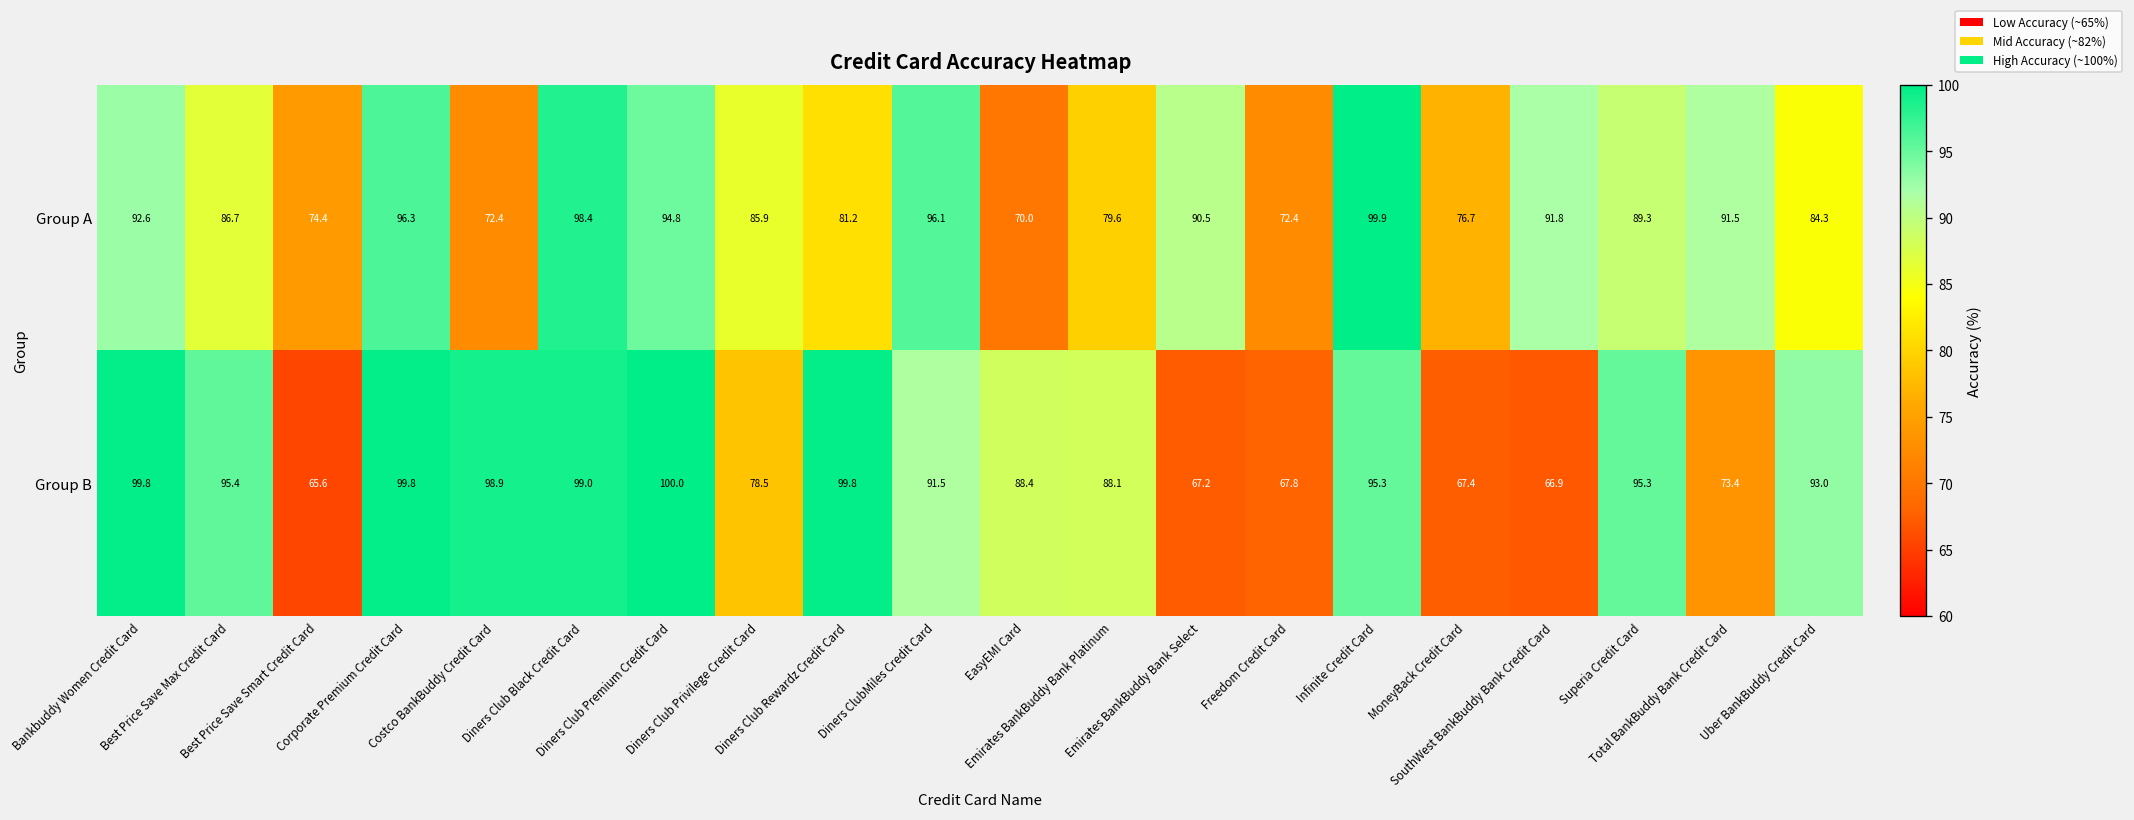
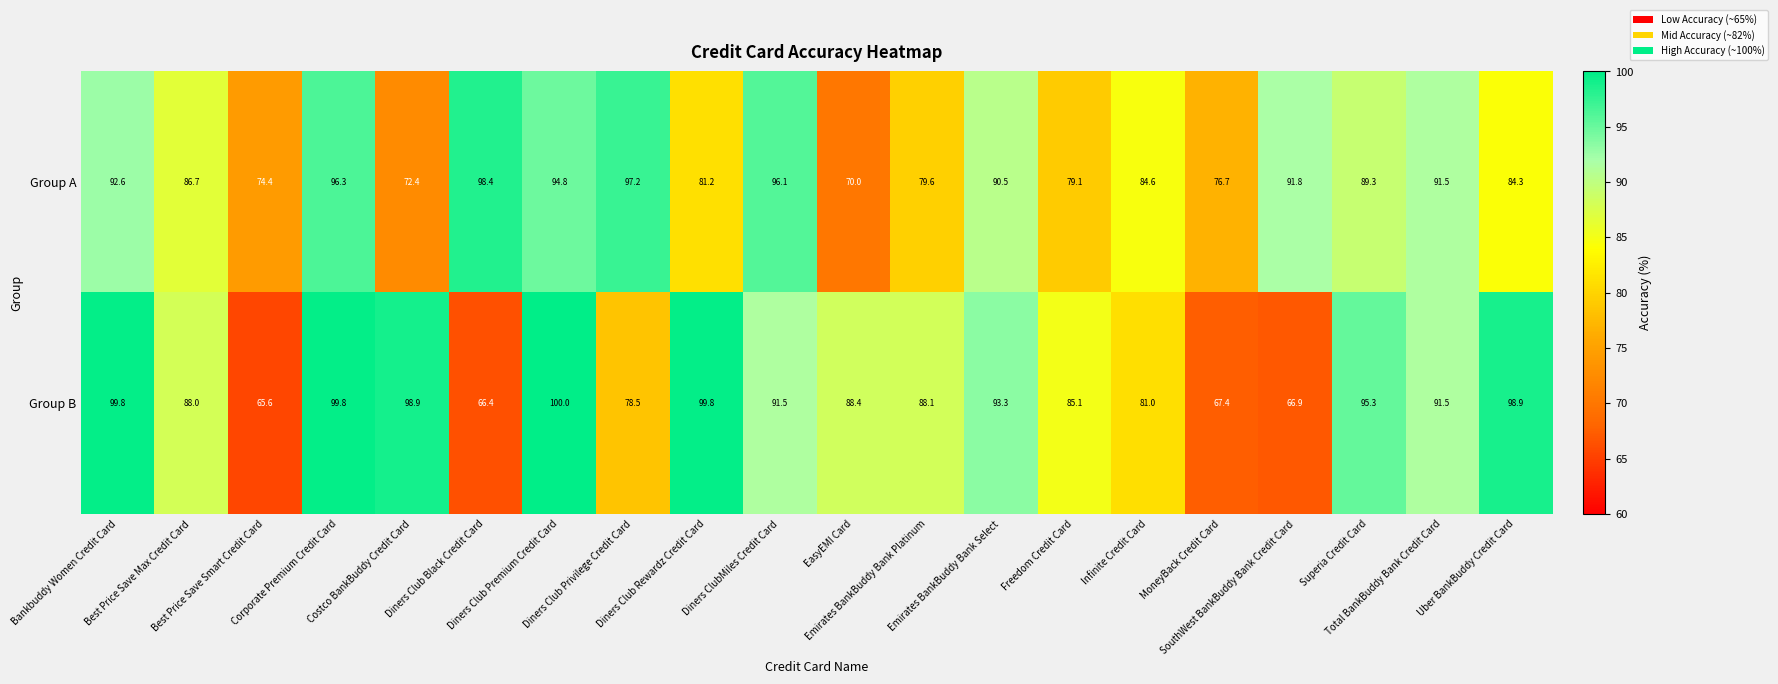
  {
    "Group A": {
      "Bankbuddy Women Credit Card": 92.6,
      "Best Price Save Max Credit Card": 86.7,
      "Best Price Save Smart Credit Card": 74.4,
      "Corporate Premium Credit Card": 96.3,
      "Costco BankBuddy Credit Card": 72.4,
      "Diners Club Black Credit Card": 98.4,
      "Diners Club Premium Credit Card": 94.8,
-     "Diners Club Privilege Credit Card": 85.9,
+     "Diners Club Privilege Credit Card": 97.2,
      "Diners Club Rewardz Credit Card": 81.2,
      "Diners ClubMiles Credit Card": 96.1,
      "EasyEMI Card": 70.0,
      "Emirates BankBuddy Bank Platinum": 79.6,
      "Emirates BankBuddy Bank Select": 90.5,
-     "Freedom Credit Card": 72.4,
-     "Infinite Credit Card": 99.9,
+     "Freedom Credit Card": 79.1,
+     "Infinite Credit Card": 84.6,
      "MoneyBack Credit Card": 76.7,
      "SouthWest BankBuddy Bank Credit Card": 91.8,
      "Superia Credit Card": 89.3,
      "Total BankBuddy Bank Credit Card": 91.5,
      "Uber BankBuddy Credit Card": 84.3
    },
    "Group B": {
      "Bankbuddy Women Credit Card": 99.8,
-     "Best Price Save Max Credit Card": 95.4,
+     "Best Price Save Max Credit Card": 88.0,
      "Best Price Save Smart Credit Card": 65.6,
      "Corporate Premium Credit Card": 99.8,
      "Costco BankBuddy Credit Card": 98.9,
-     "Diners Club Black Credit Card": 99.0,
+     "Diners Club Black Credit Card": 66.4,
      "Diners Club Premium Credit Card": 100.0,
      "Diners Club Privilege Credit Card": 78.5,
      "Diners Club Rewardz Credit Card": 99.8,
      "Diners ClubMiles Credit Card": 91.5,
      "EasyEMI Card": 88.4,
      "Emirates BankBuddy Bank Platinum": 88.1,
-     "Emirates BankBuddy Bank Select": 67.2,
-     "Freedom Credit Card": 67.8,
-     "Infinite Credit Card": 95.3,
+     "Emirates BankBuddy Bank Select": 93.3,
+     "Freedom Credit Card": 85.1,
+     "Infinite Credit Card": 81.0,
      "MoneyBack Credit Card": 67.4,
      "SouthWest BankBuddy Bank Credit Card": 66.9,
      "Superia Credit Card": 95.3,
-     "Total BankBuddy Bank Credit Card": 73.4,
-     "Uber BankBuddy Credit Card": 93.0
+     "Total BankBuddy Bank Credit Card": 91.5,
+     "Uber BankBuddy Credit Card": 98.9
    }
  }
